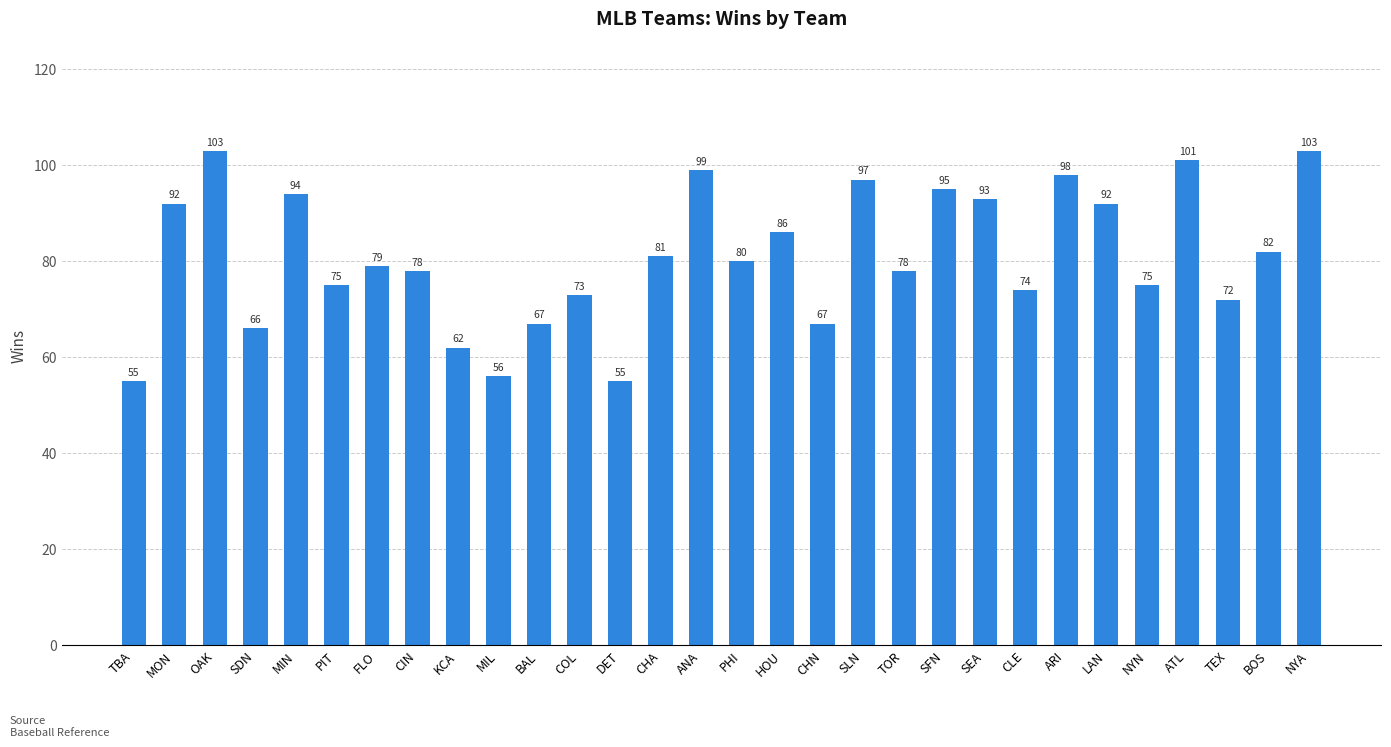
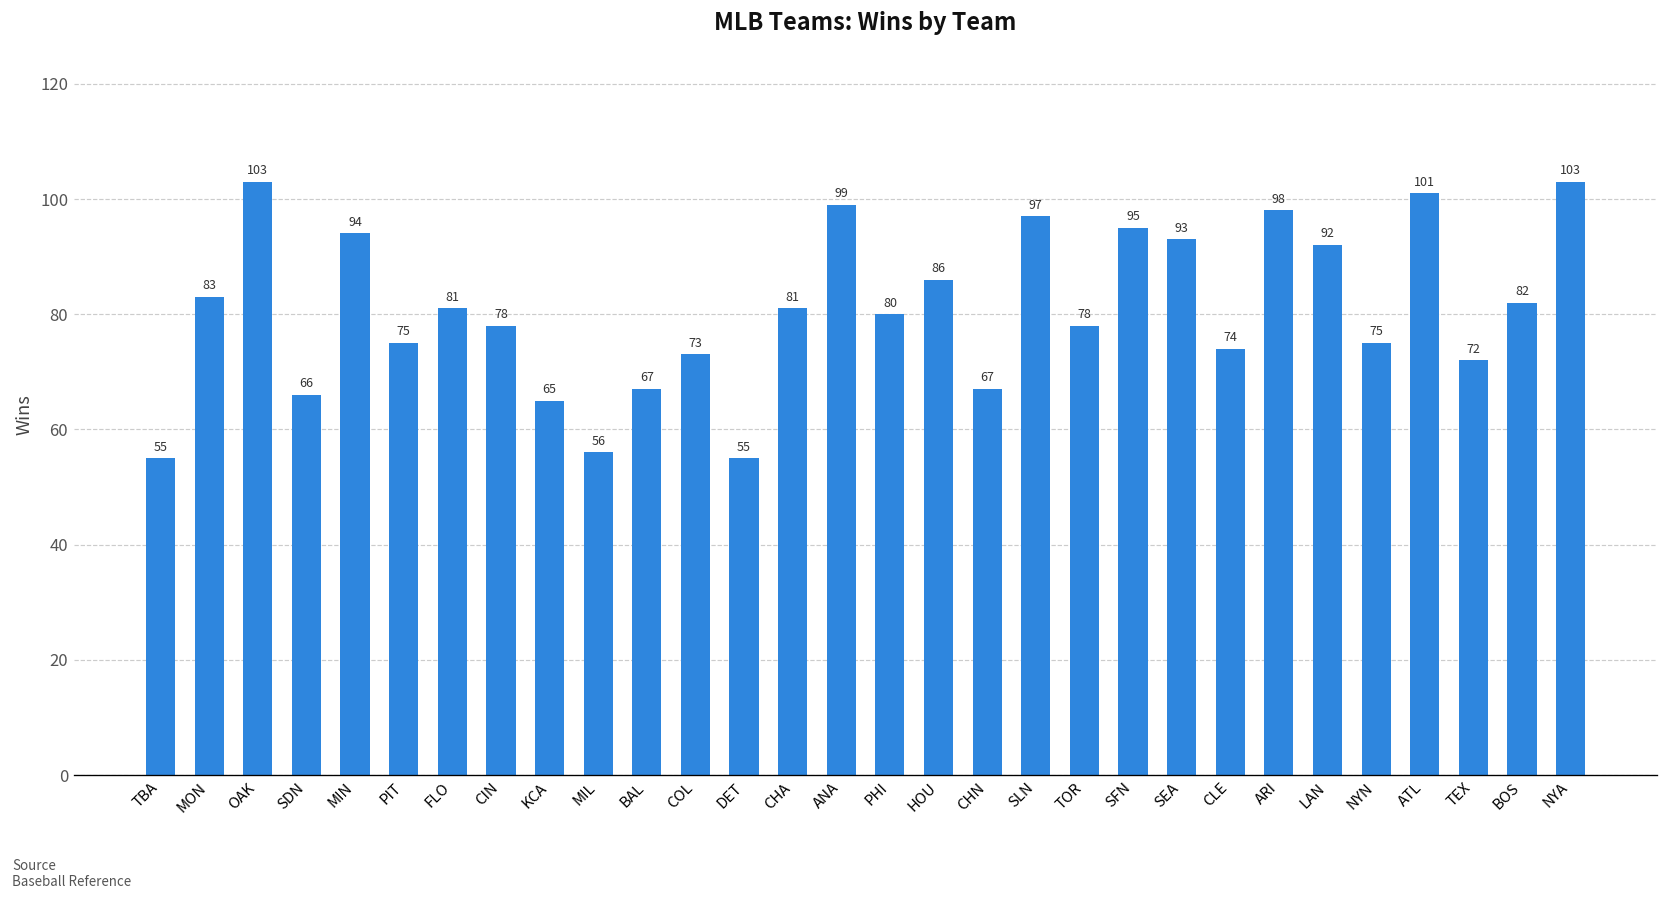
  {
    "TBA": 55,
-   "MON": 92,
+   "MON": 83,
    "OAK": 103,
    "SDN": 66,
    "MIN": 94,
    "PIT": 75,
-   "FLO": 79,
+   "FLO": 81,
    "CIN": 78,
-   "KCA": 62,
+   "KCA": 65,
    "MIL": 56,
    "BAL": 67,
    "COL": 73,
    "DET": 55,
    "CHA": 81,
    "ANA": 99,
    "PHI": 80,
    "HOU": 86,
    "CHN": 67,
    "SLN": 97,
    "TOR": 78,
    "SFN": 95,
    "SEA": 93,
    "CLE": 74,
    "ARI": 98,
    "LAN": 92,
    "NYN": 75,
    "ATL": 101,
    "TEX": 72,
    "BOS": 82,
    "NYA": 103
  }
